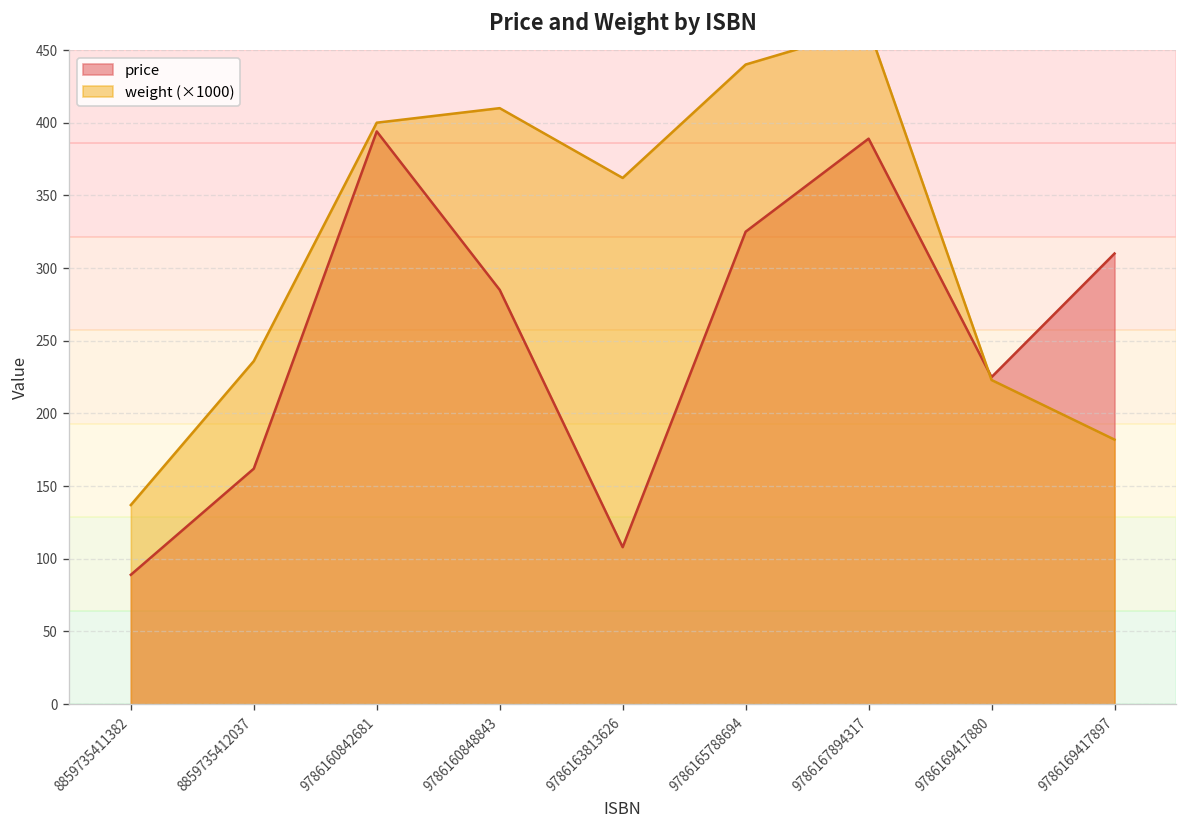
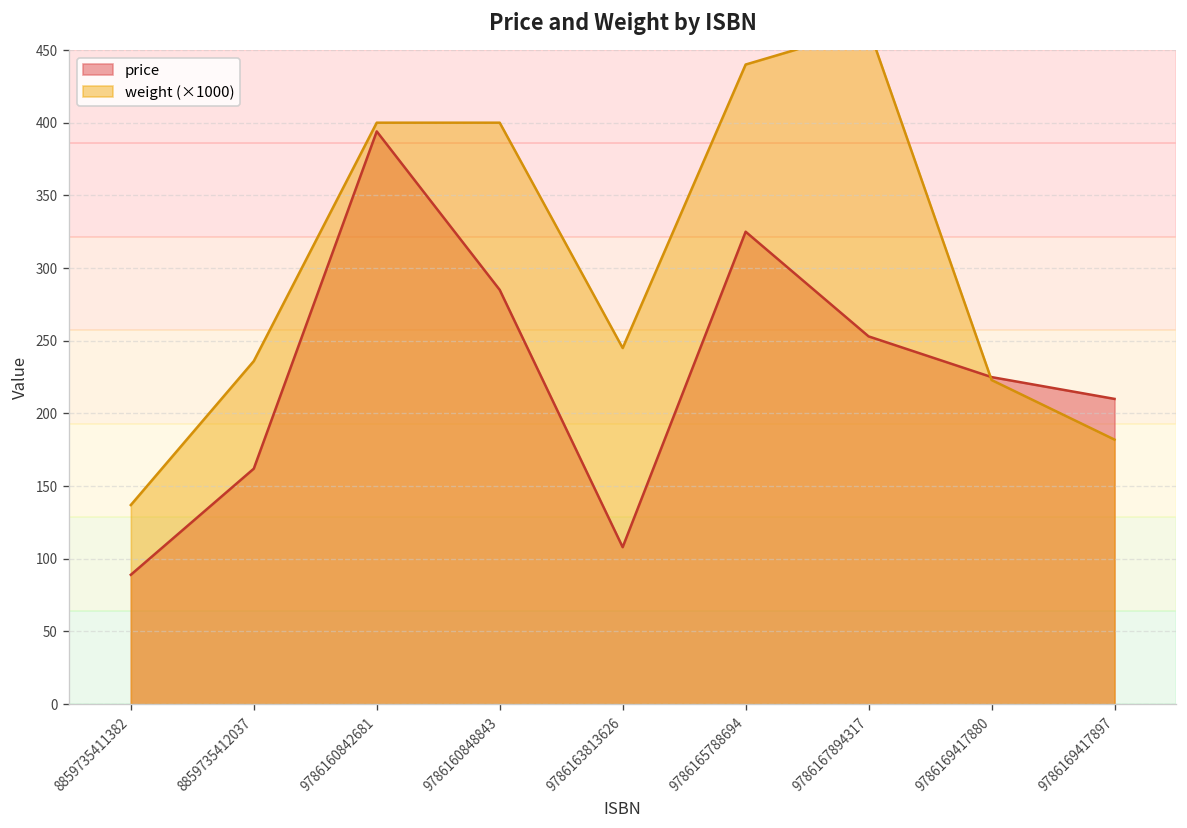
  {
    "price": {
      "8859735411382": 89,
      "8859735412037": 162,
      "9786160842681": 394,
      "9786160848843": 285,
      "9786163813626": 108,
      "9786165788694": 325,
-     "9786167894317": 389,
-     "9786169417897": 310
+     "9786167894317": 253,
+     "9786169417897": 210
    },
    "weight (×1000)": {
      "8859735411382": 137,
      "8859735412037": 236,
      "9786160842681": 400,
-     "9786160848843": 410,
-     "9786163813626": 362,
+     "9786160848843": 400,
+     "9786163813626": 245,
      "9786165788694": 440,
      "9786169417897": 182
    }
  }
